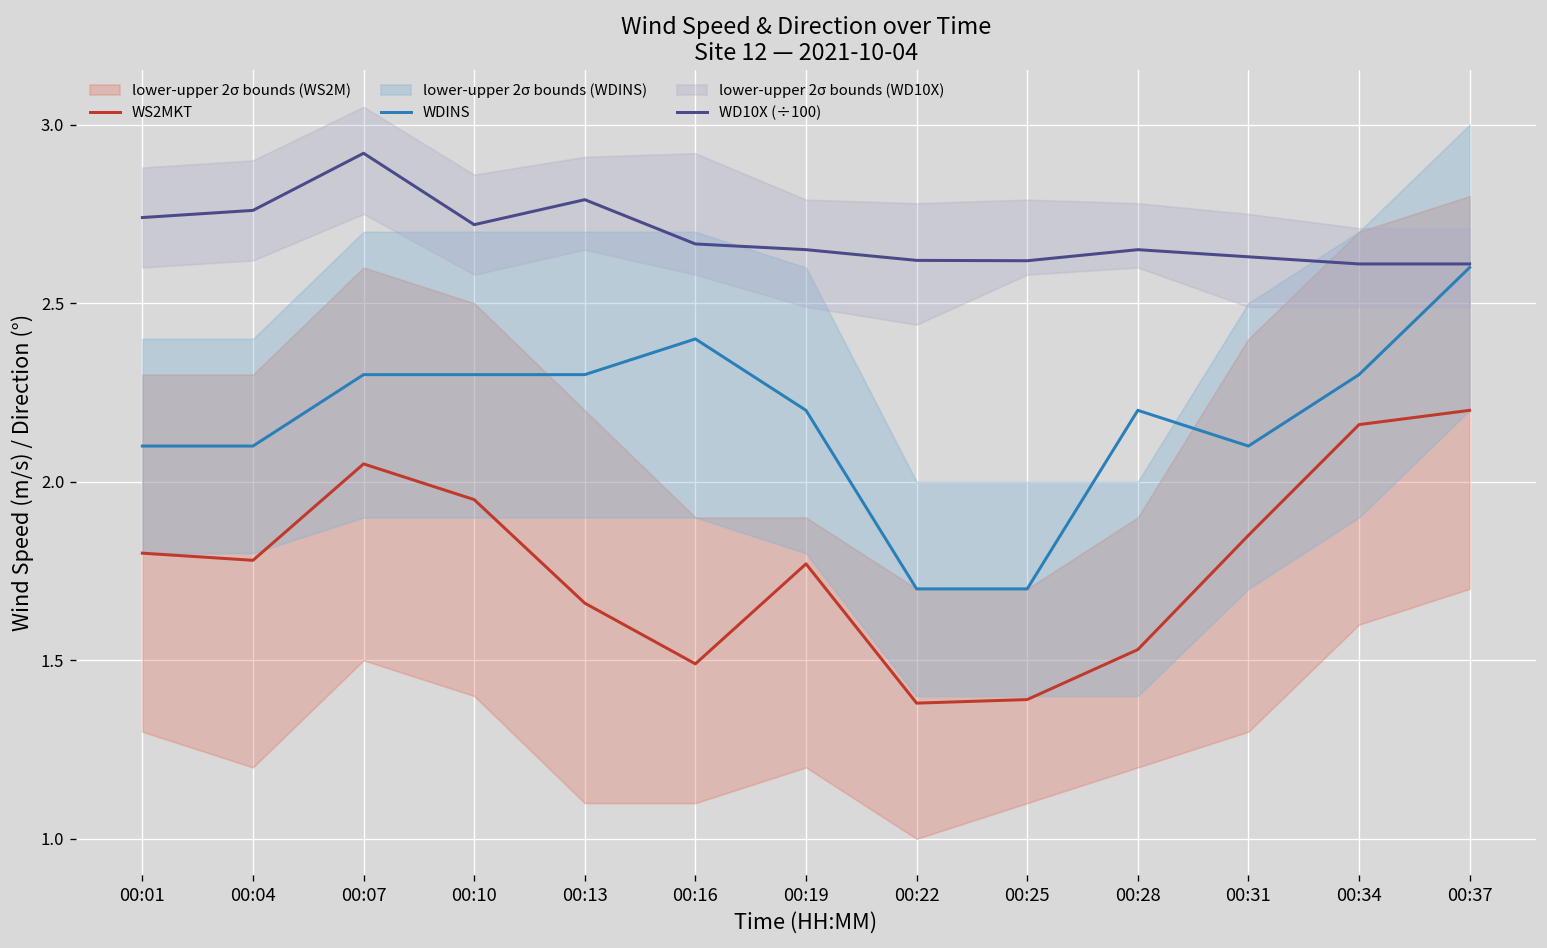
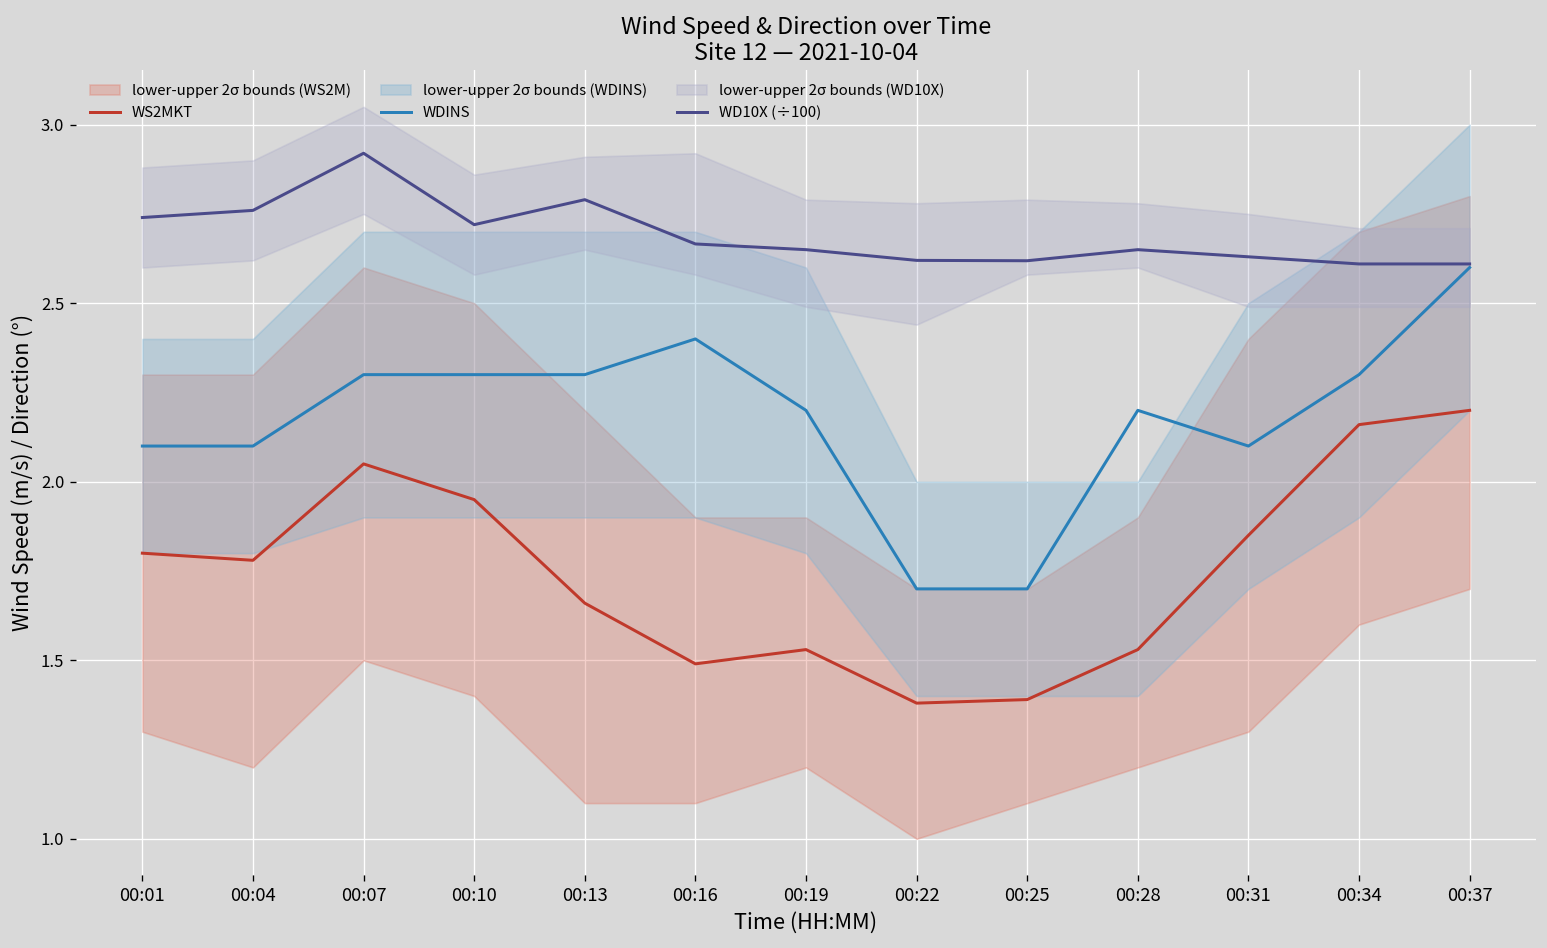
  {
    "WS2MKT": {
      "00:01": 1.80,
      "00:04": 1.78,
      "00:07": 2.05,
      "00:10": 1.95,
      "00:13": 1.66,
      "00:16": 1.49,
-     "00:19": 1.77,
+     "00:19": 1.53,
      "00:22": 1.38,
      "00:25": 1.39,
      "00:28": 1.53,
      "00:31": 1.85,
      "00:34": 2.16,
      "00:37": 2.20
    },
    "WDINS": {
      "00:01": 2.10,
      "00:04": 2.10,
      "00:07": 2.30,
      "00:10": 2.30,
      "00:13": 2.30,
      "00:16": 2.40,
      "00:19": 2.20,
      "00:28": 2.20,
      "00:31": 2.10,
      "00:34": 2.30,
      "00:37": 2.60
    },
    "WD10X (÷100)": {
      "00:01": 2.74,
      "00:04": 2.76,
      "00:07": 2.92,
      "00:10": 2.72,
      "00:13": 2.79,
      "00:16": 2.67,
      "00:19": 2.65,
      "00:22": 2.62,
      "00:25": 2.62,
      "00:28": 2.65,
      "00:31": 2.63,
      "00:34": 2.61,
      "00:37": 2.61
    }
  }
